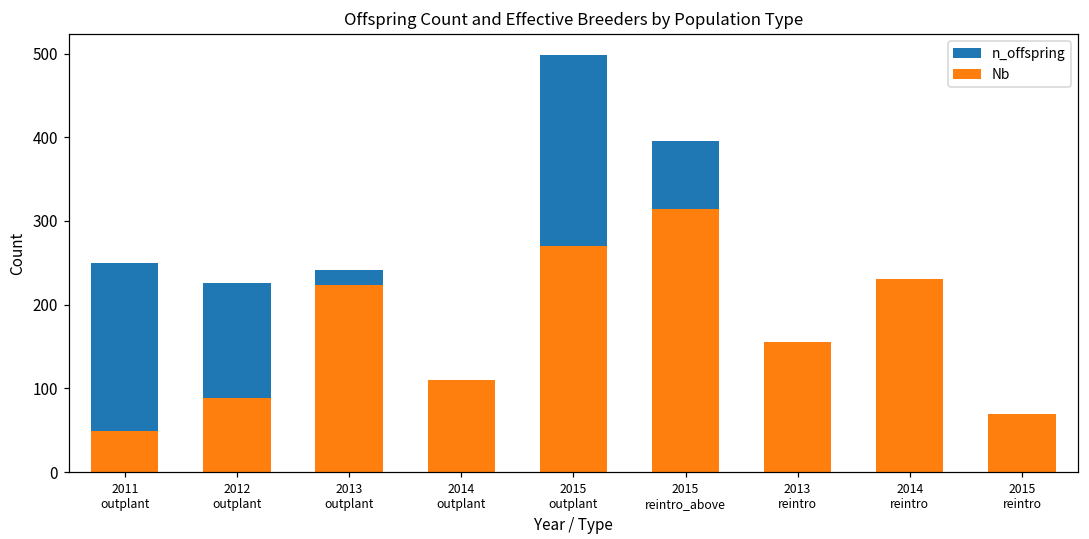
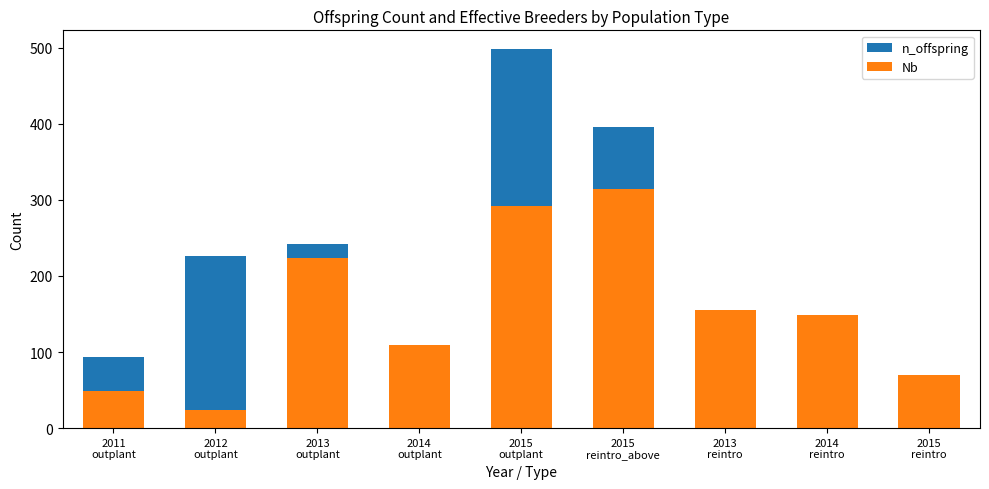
  {
    "n_offspring": {
-     "2011 outplant": 250,
+     "2011 outplant": 90,
      "2012 outplant": 230,
      "2013 outplant": 240,
      "2015 outplant": 500,
      "2015 reintro_above": 400
    },
    "Nb": {
-     "2012 outplant": 90,
+     "2012 outplant": 20,
      "2014 outplant": 110,
-     "2015 outplant": 270,
+     "2015 outplant": 290,
      "2013 reintro": 160,
-     "2014 reintro": 230,
+     "2014 reintro": 150,
      "2015 reintro": 70
    }
  }
